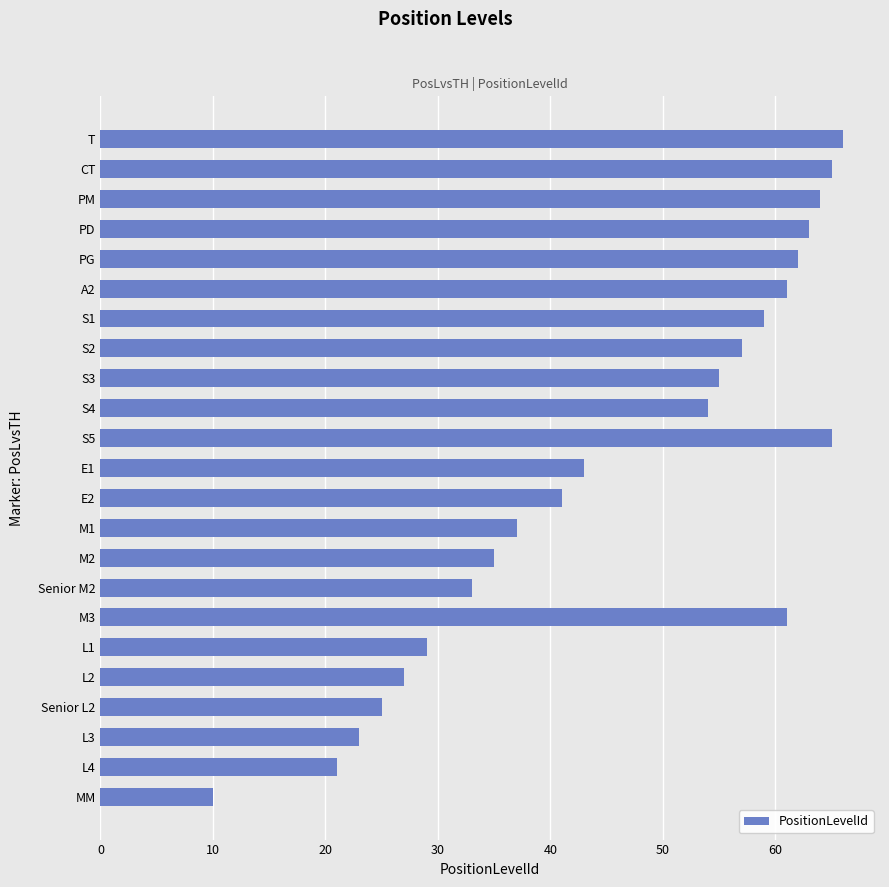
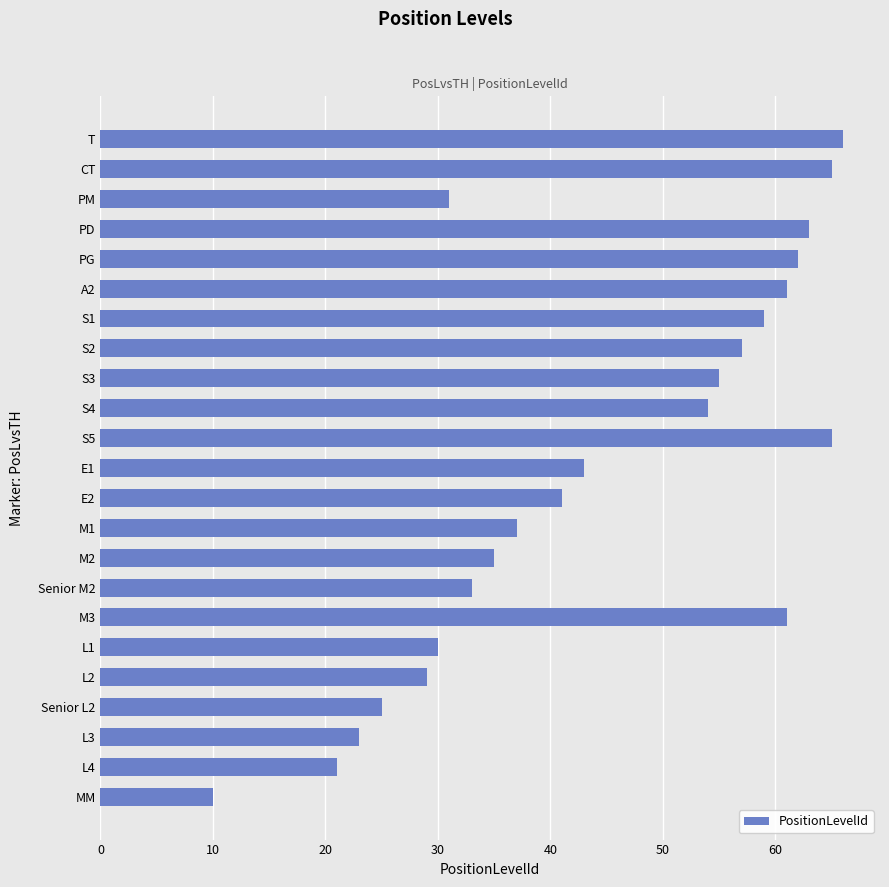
  {
    "T": 66,
    "CT": 65,
-   "PM": 64,
+   "PM": 31,
    "PD": 63,
    "PG": 62,
    "A2": 61,
    "S1": 59,
    "S2": 57,
    "S3": 55,
    "S4": 54,
    "S5": 65,
    "E1": 43,
    "E2": 41,
    "M1": 37,
    "M2": 35,
    "Senior M2": 33,
    "M3": 61,
-   "L1": 29,
-   "L2": 27,
+   "L1": 30,
+   "L2": 29,
    "Senior L2": 25,
    "L3": 23,
    "L4": 21,
    "MM": 10
  }
